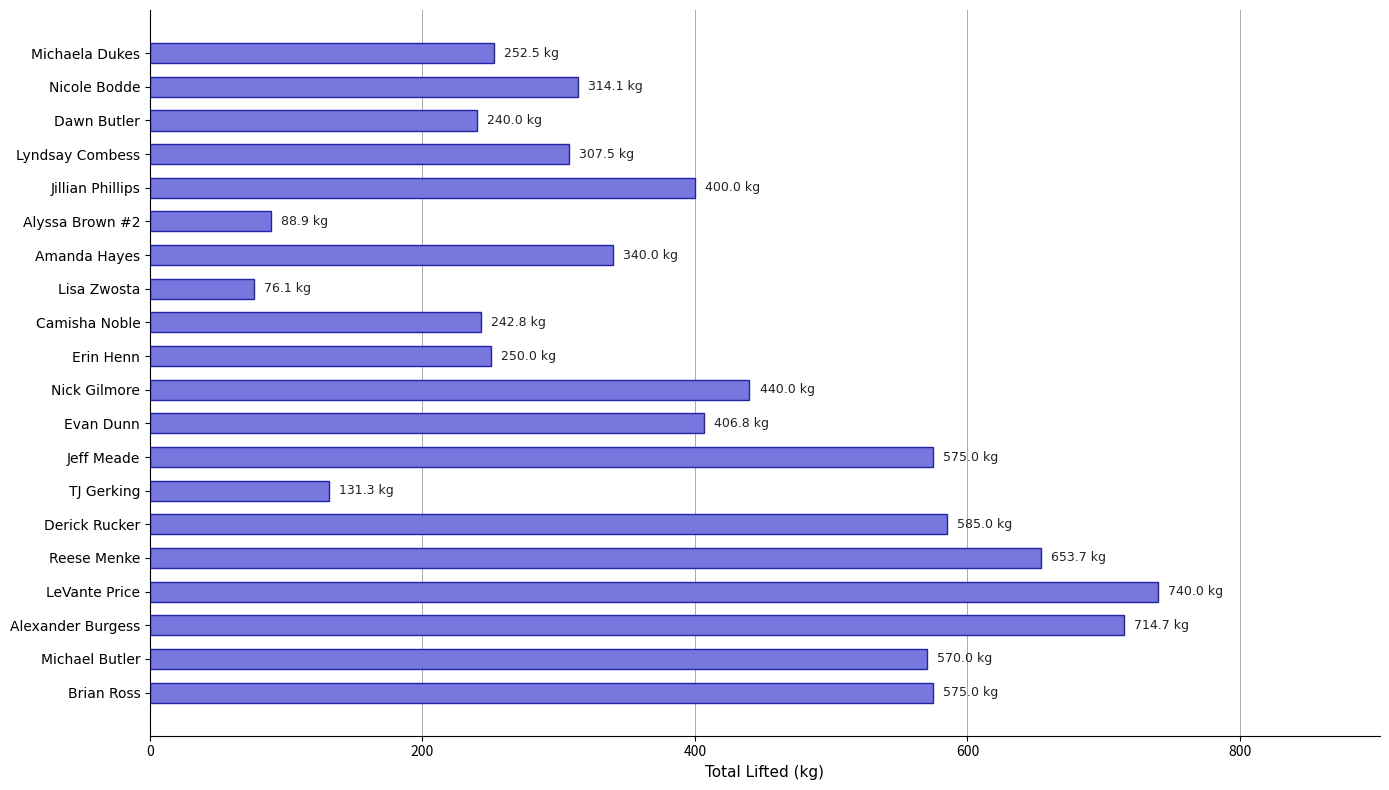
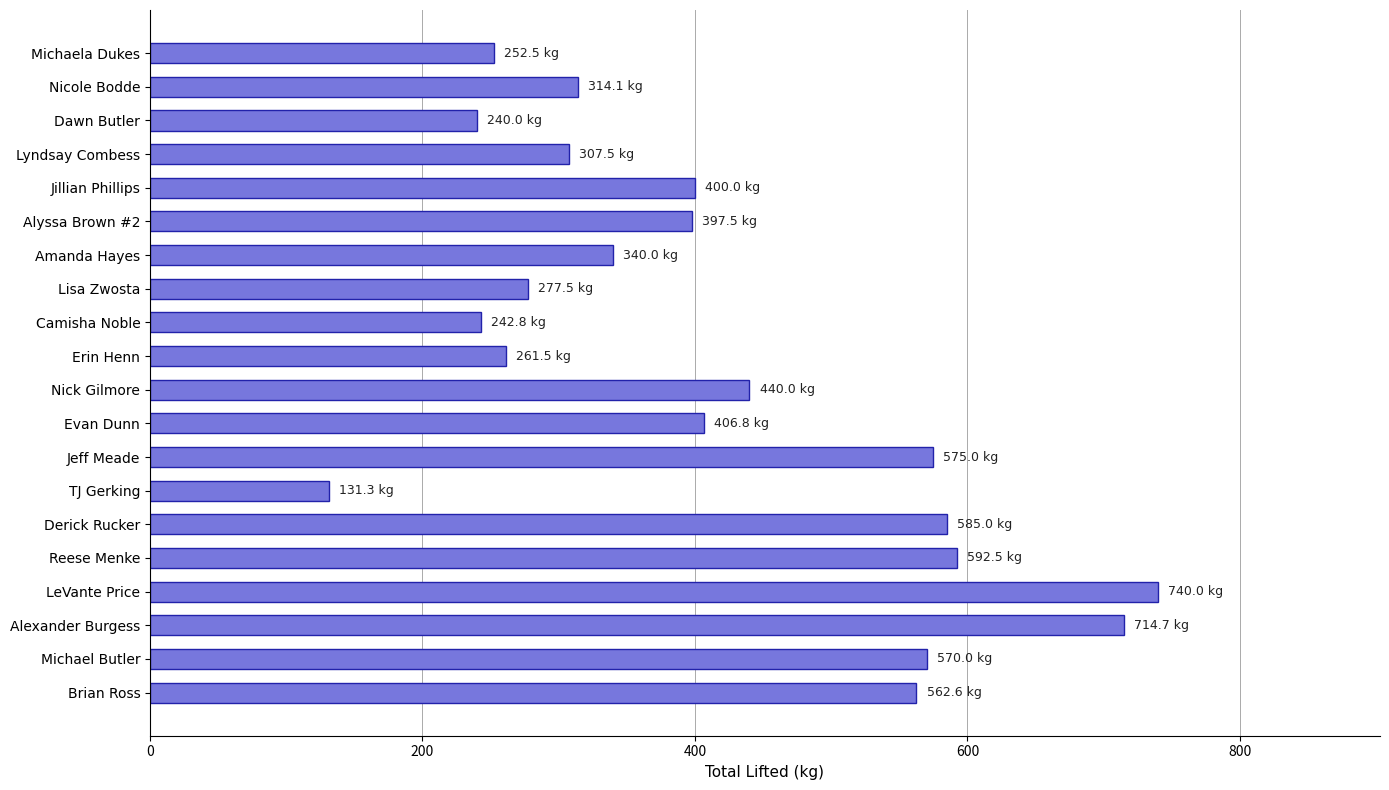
  {
    "Michaela Dukes": 252.5,
    "Nicole Bodde": 314.1,
    "Dawn Butler": 240.0,
    "Lyndsay Combess": 307.5,
    "Jillian Phillips": 400.0,
-   "Alyssa Brown #2": 88.9,
+   "Alyssa Brown #2": 397.5,
    "Amanda Hayes": 340.0,
-   "Lisa Zwosta": 76.1,
+   "Lisa Zwosta": 277.5,
    "Camisha Noble": 242.8,
-   "Erin Henn": 250.0,
+   "Erin Henn": 261.5,
    "Nick Gilmore": 440.0,
    "Evan Dunn": 406.8,
    "Jeff Meade": 575.0,
    "TJ Gerking": 131.3,
    "Derick Rucker": 585.0,
-   "Reese Menke": 653.7,
+   "Reese Menke": 592.5,
    "LeVante Price": 740.0,
    "Alexander Burgess": 714.7,
    "Michael Butler": 570.0,
-   "Brian Ross": 575.0
+   "Brian Ross": 562.6
  }
